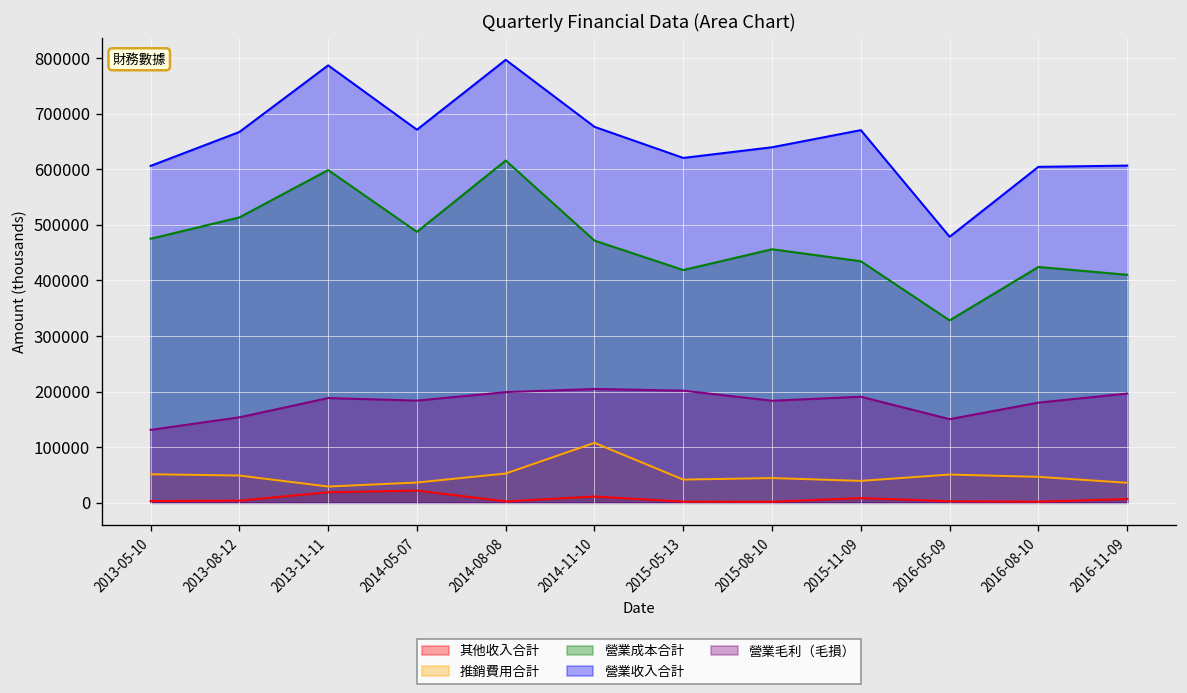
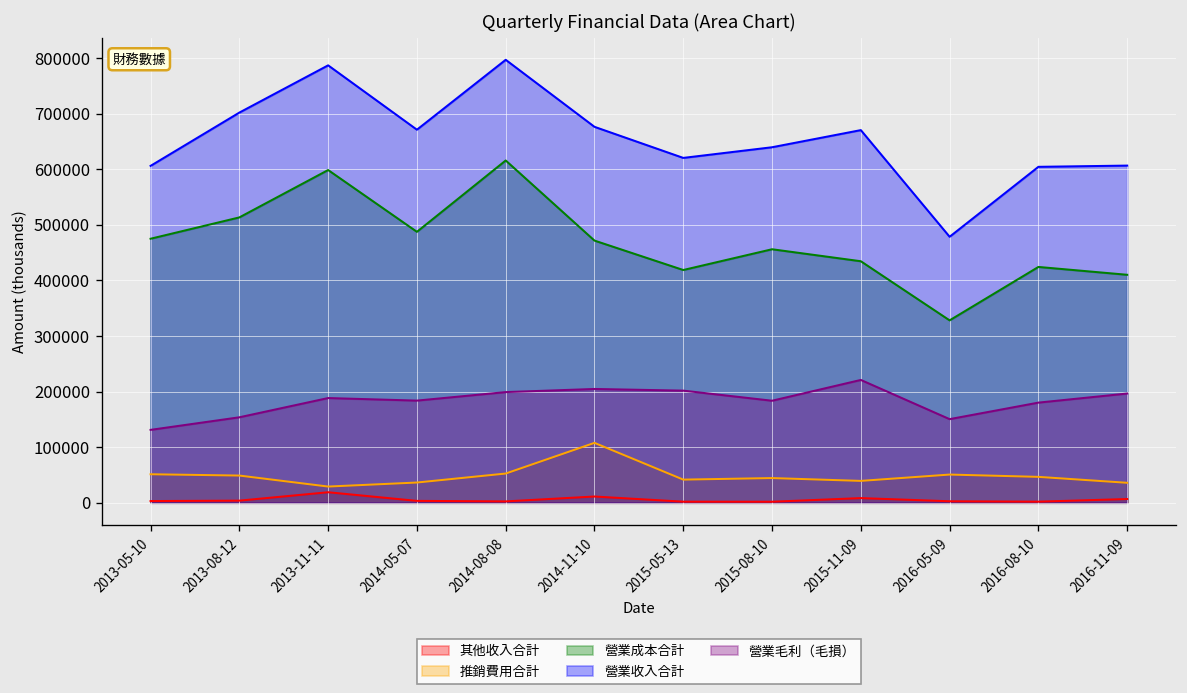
  {
    "其他收入合計": {
      "2013-05-10": 0,
      "2013-08-12": 0,
      "2013-11-11": 20000,
-     "2014-05-07": 20000,
+     "2014-05-07": 0,
      "2014-08-08": 0,
      "2014-11-10": 10000,
      "2015-05-13": 0,
      "2015-08-10": 0,
      "2015-11-09": 10000,
      "2016-05-09": 0,
      "2016-08-10": 0,
      "2016-11-09": 10000
    },
    "推銷費用合計": {
      "2013-05-10": 50000,
      "2013-08-12": 50000,
      "2013-11-11": 30000,
      "2014-05-07": 40000,
      "2014-08-08": 50000,
      "2014-11-10": 110000,
      "2015-05-13": 40000,
      "2015-08-10": 40000,
      "2015-11-09": 40000,
      "2016-05-09": 50000,
      "2016-08-10": 50000,
      "2016-11-09": 40000
    },
    "營業成本合計": {
      "2013-05-10": 470000,
      "2013-08-12": 510000,
      "2013-11-11": 600000,
      "2014-05-07": 490000,
      "2014-08-08": 620000,
      "2014-11-10": 470000,
      "2015-05-13": 420000,
      "2015-08-10": 460000,
      "2015-11-09": 430000,
      "2016-05-09": 330000,
      "2016-08-10": 420000,
      "2016-11-09": 410000
    },
    "營業收入合計": {
      "2013-05-10": 610000,
-     "2013-08-12": 670000,
+     "2013-08-12": 700000,
      "2013-11-11": 790000,
      "2014-05-07": 670000,
      "2014-08-08": 800000,
      "2014-11-10": 680000,
      "2015-05-13": 620000,
      "2015-08-10": 640000,
      "2015-11-09": 670000,
      "2016-05-09": 480000,
      "2016-08-10": 600000,
      "2016-11-09": 610000
    },
    "營業毛利（毛損）": {
      "2013-05-10": 130000,
      "2013-08-12": 150000,
      "2013-11-11": 190000,
      "2014-05-07": 180000,
      "2014-08-08": 200000,
      "2014-11-10": 200000,
      "2015-05-13": 200000,
      "2015-08-10": 180000,
-     "2015-11-09": 190000,
+     "2015-11-09": 220000,
      "2016-05-09": 150000,
      "2016-08-10": 180000,
      "2016-11-09": 200000
    }
  }
